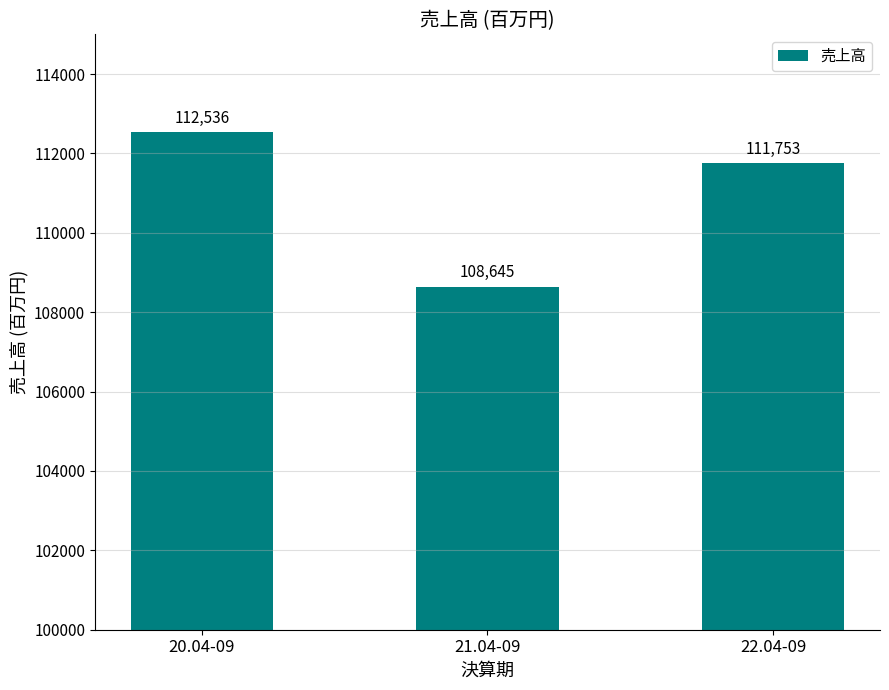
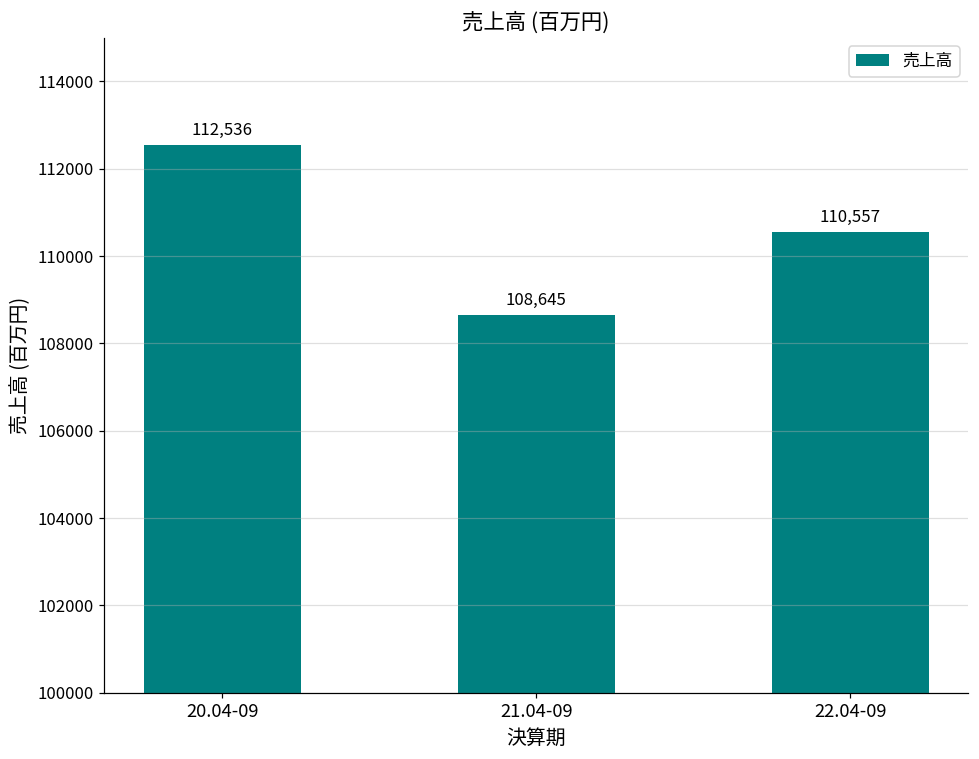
  {
    "20.04-09": "112,536",
    "21.04-09": "108,645",
-   "22.04-09": "111,753"
+   "22.04-09": "110,557"
  }
